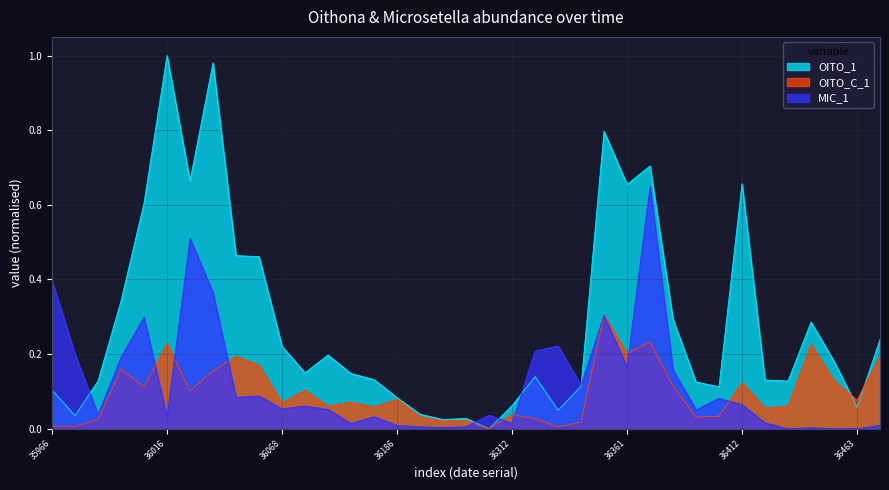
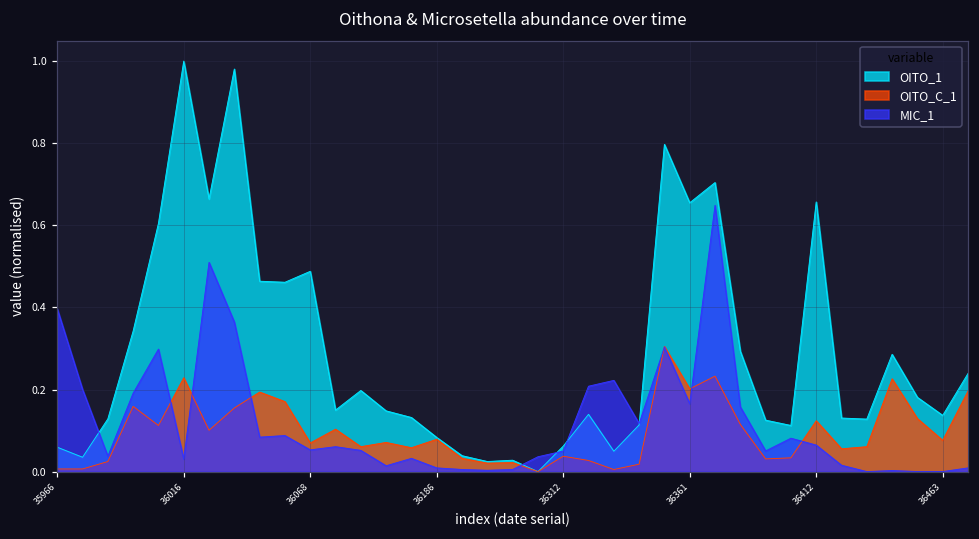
  {
    "OITO_1": {
-     "35966": 0.10,
+     "35966": 0.06,
      "36016": 1.00,
-     "36068": 0.22,
+     "36068": 0.49,
      "36312": 0.06,
      "36361": 0.65,
      "36412": 0.66,
-     "36463": 0.06
+     "36463": 0.14
    },
    "OITO_C_1": {
      "35966": 0.01,
      "36016": 0.23,
      "36068": 0.07,
      "36312": 0.04,
      "36361": 0.20,
      "36412": 0.12,
      "36463": 0.08
    },
    "MIC_1": {
      "35966": 0.40,
      "36016": 0.03,
      "36068": 0.05,
      "36186": 0.01,
-     "36312": 0.01,
+     "36312": 0.05,
      "36361": 0.17,
      "36412": 0.06,
      "36463": 0.00
    }
  }
